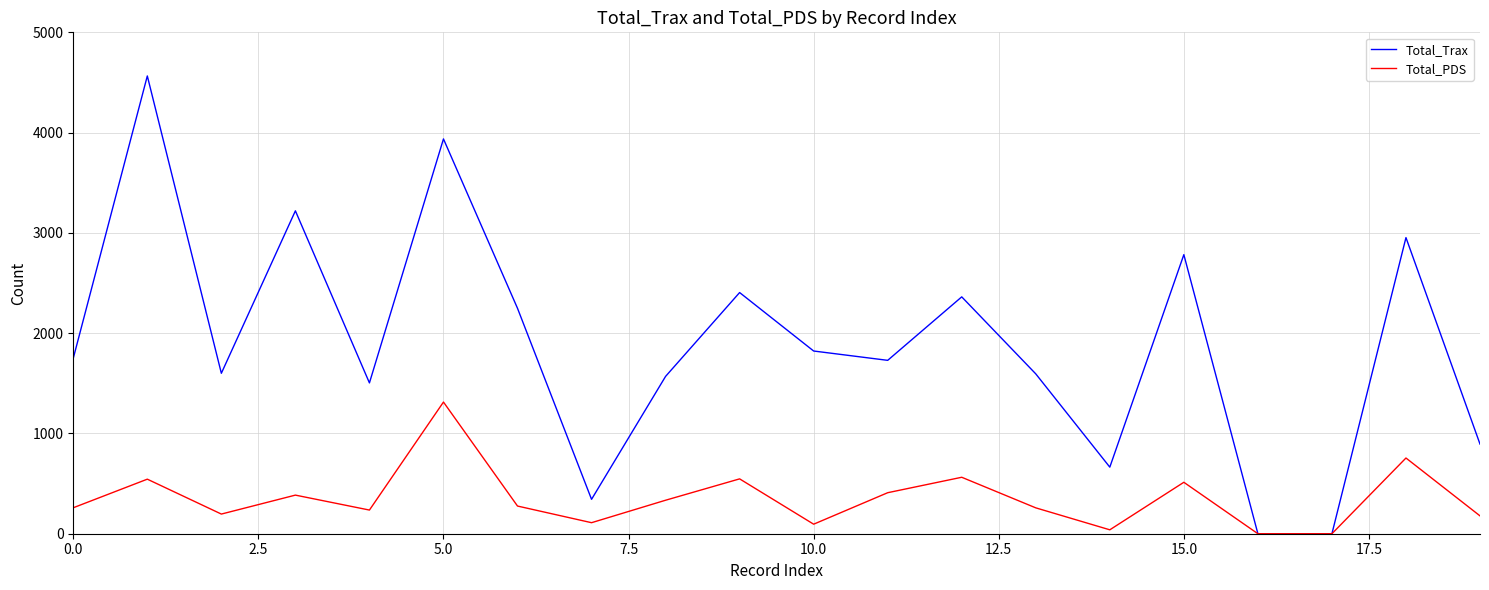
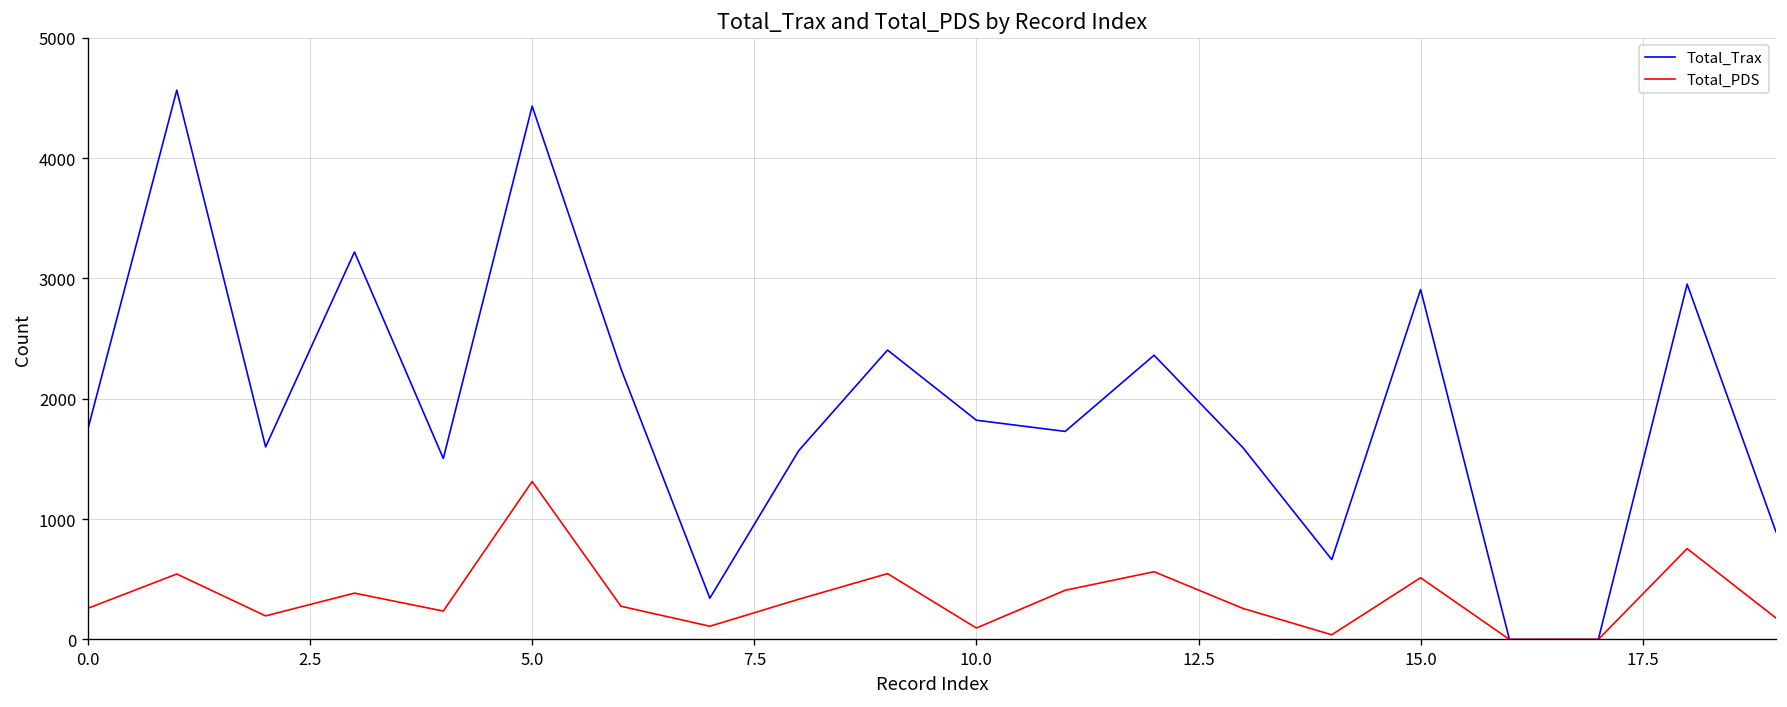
  {
    "Total_Trax": {
      "0.0": 1750,
-     "5.0": 3940,
+     "5.0": 4430,
      "10.0": 1820,
-     "15.0": 2780
+     "15.0": 2910
    },
    "Total_PDS": {
      "0.0": 260,
      "5.0": 1310,
      "10.0": 100,
      "15.0": 510
    }
  }
